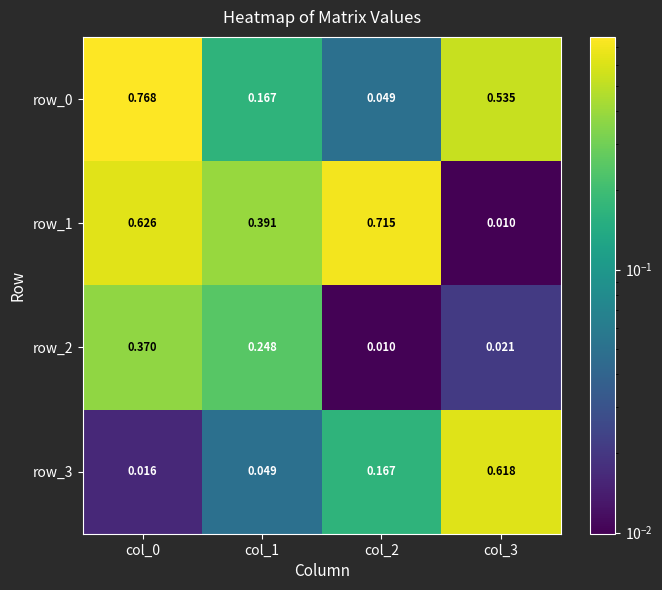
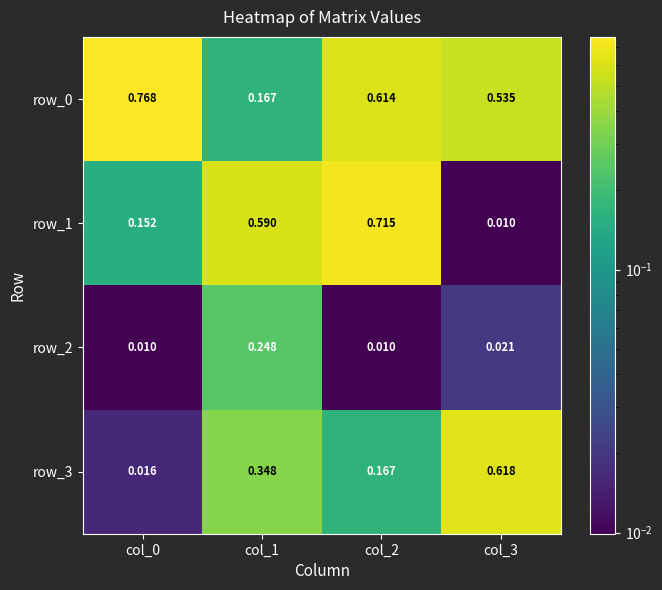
  {
    "row_0": {
      "col_0": 0.768,
      "col_1": 0.167,
-     "col_2": 0.049,
+     "col_2": 0.614,
      "col_3": 0.535
    },
    "row_1": {
-     "col_0": 0.626,
-     "col_1": 0.391,
+     "col_0": 0.152,
+     "col_1": 0.590,
      "col_2": 0.715,
      "col_3": 0.010
    },
    "row_2": {
-     "col_0": 0.370,
+     "col_0": 0.010,
      "col_1": 0.248,
      "col_2": 0.010,
      "col_3": 0.021
    },
    "row_3": {
      "col_0": 0.016,
-     "col_1": 0.049,
+     "col_1": 0.348,
      "col_2": 0.167,
      "col_3": 0.618
    }
  }
